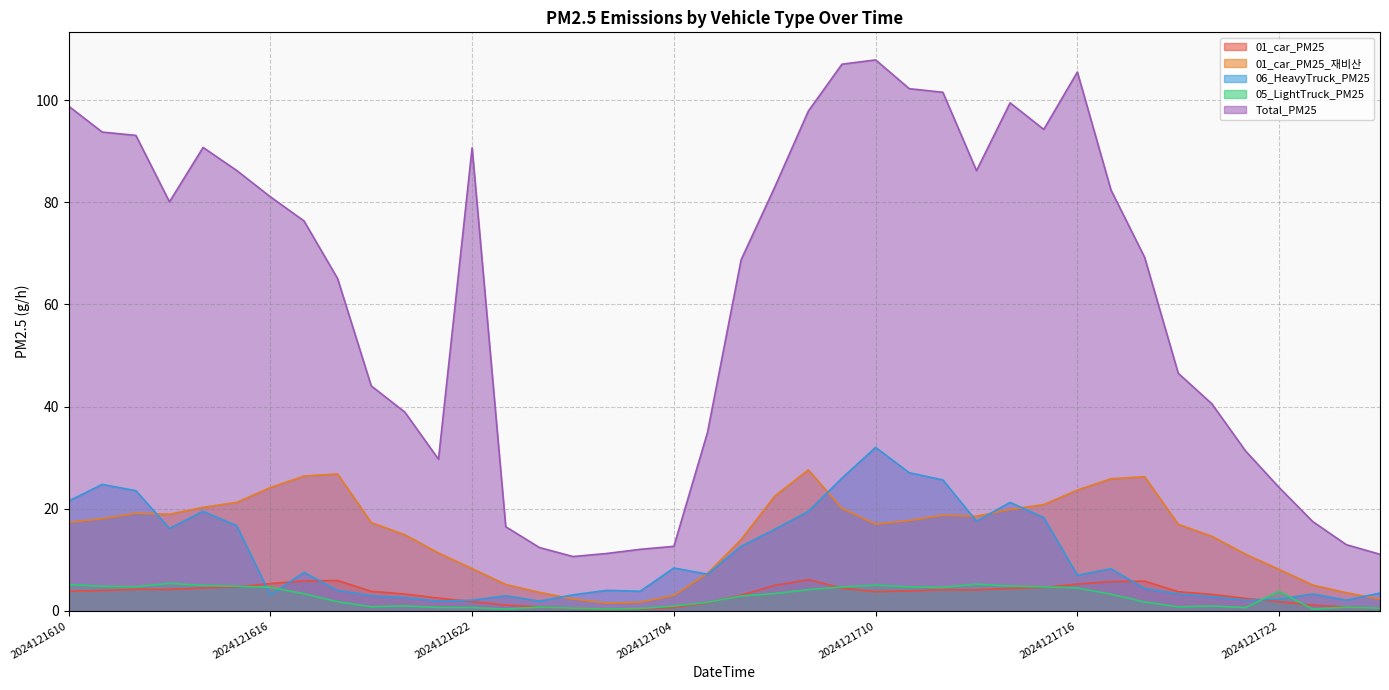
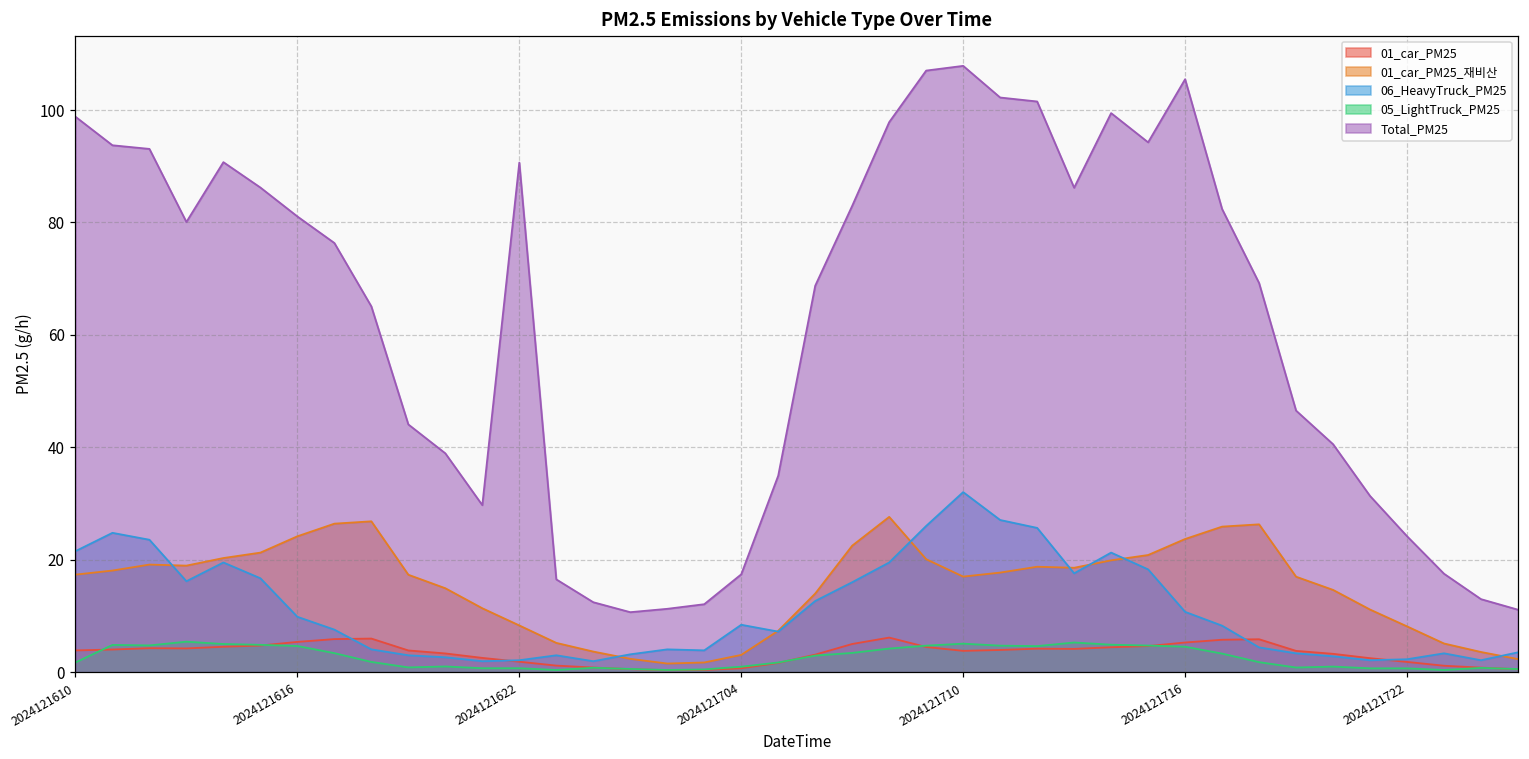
  {
    "06_HeavyTruck_PM25": {
      "2024121610": 22,
-     "2024121616": 3,
+     "2024121616": 10,
      "2024121704": 8,
      "2024121710": 32,
-     "2024121716": 7
+     "2024121716": 11
    },
    "05_LightTruck_PM25": {
-     "2024121610": 5,
+     "2024121610": 2,
      "2024121616": 5,
      "2024121622": 1,
      "2024121710": 5,
      "2024121716": 5,
-     "2024121722": 4
+     "2024121722": 1
    },
    "Total_PM25": {
      "2024121610": 99,
      "2024121616": 81,
      "2024121622": 91,
-     "2024121704": 13,
+     "2024121704": 17,
      "2024121710": 108,
      "2024121716": 105,
      "2024121722": 24
    }
  }
